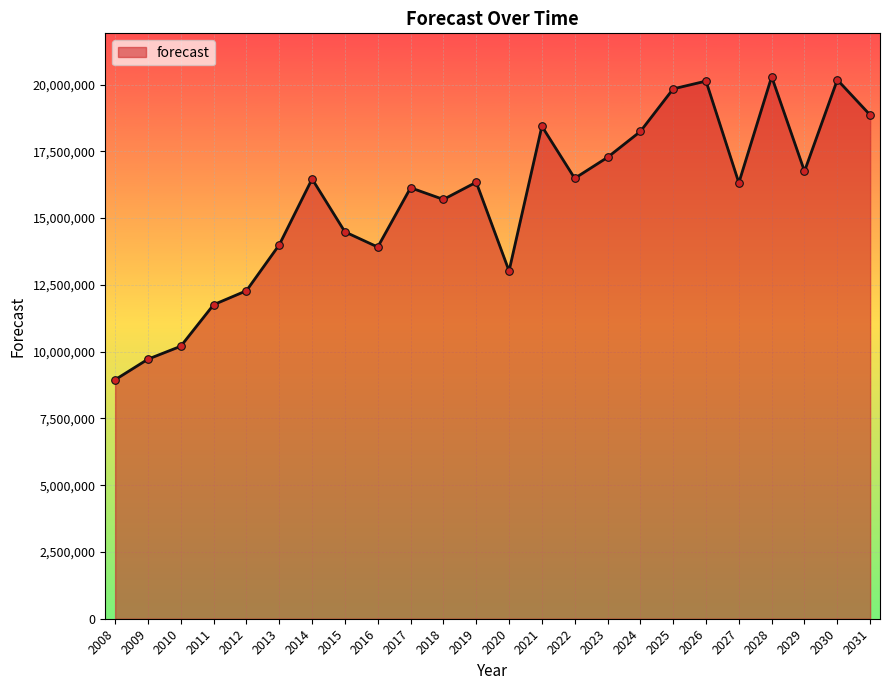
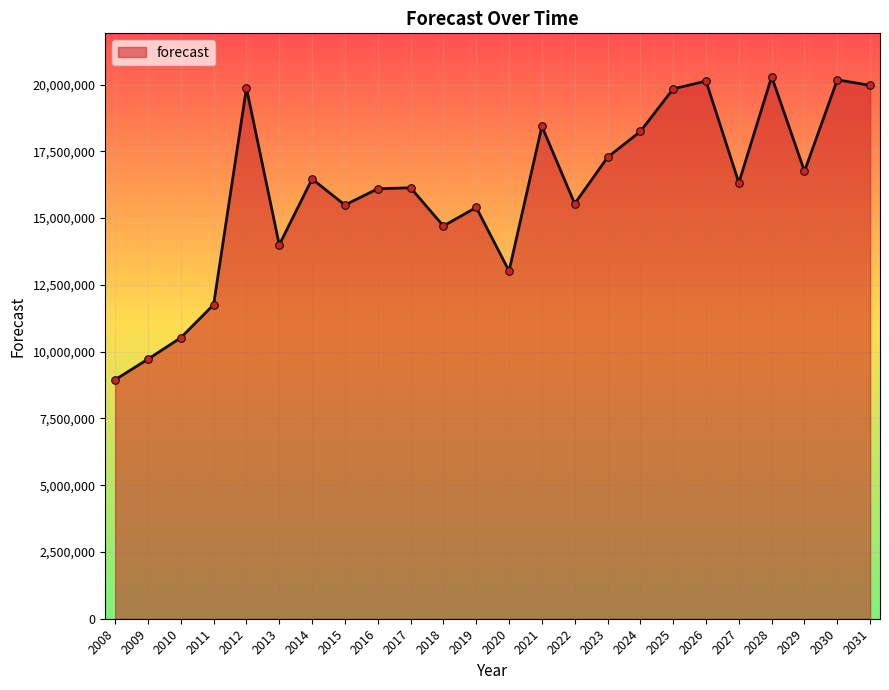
  {
    "2008": "8,900,000",
    "2009": "9,700,000",
-   "2010": "10,200,000",
+   "2010": "10,500,000",
    "2011": "11,800,000",
-   "2012": "12,300,000",
+   "2012": "19,900,000",
    "2013": "14,000,000",
    "2014": "16,500,000",
-   "2015": "14,500,000",
-   "2016": "13,900,000",
+   "2015": "15,500,000",
+   "2016": "16,100,000",
    "2017": "16,100,000",
-   "2018": "15,700,000",
-   "2019": "16,300,000",
+   "2018": "14,700,000",
+   "2019": "15,400,000",
    "2020": "13,000,000",
    "2021": "18,400,000",
-   "2022": "16,500,000",
+   "2022": "15,500,000",
    "2023": "17,300,000",
    "2024": "18,200,000",
    "2025": "19,800,000",
    "2026": "20,100,000",
    "2027": "16,300,000",
    "2028": "20,300,000",
    "2029": "16,800,000",
    "2030": "20,200,000",
-   "2031": "18,900,000"
+   "2031": "20,000,000"
  }
